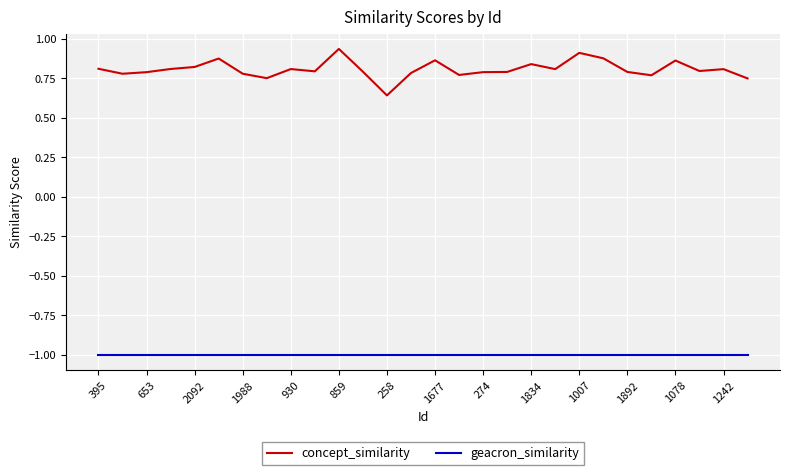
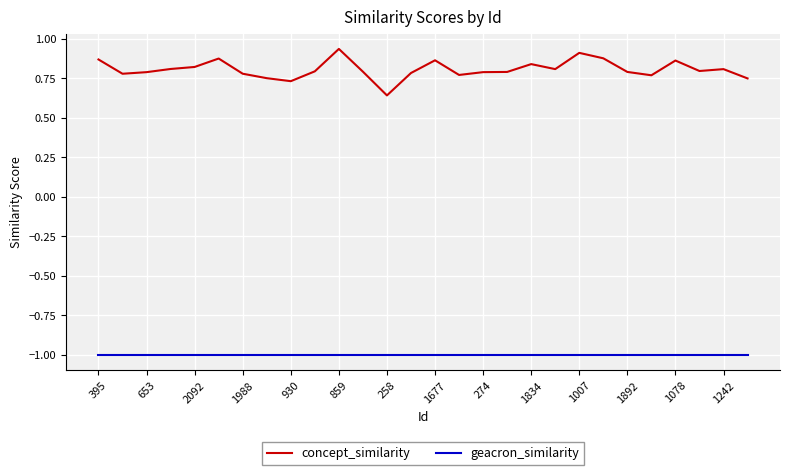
  {
    "concept_similarity": {
-     "395": 0.81,
+     "395": 0.87,
      "653": 0.79,
      "2092": 0.82,
      "1988": 0.78,
-     "930": 0.81,
+     "930": 0.73,
      "859": 0.94,
      "258": 0.64,
      "1677": 0.86,
      "274": 0.79,
      "1834": 0.84,
      "1007": 0.91,
      "1892": 0.79,
      "1078": 0.86,
      "1242": 0.81
    },
    "geacron_similarity": {
      "395": -1.00,
      "653": -1.00,
      "2092": -1.00,
      "1988": -1.00,
      "930": -1.00,
      "859": -1.00,
      "258": -1.00,
      "1677": -1.00,
      "274": -1.00,
      "1834": -1.00,
      "1007": -1.00,
      "1892": -1.00,
      "1078": -1.00,
      "1242": -1.00
    }
  }
